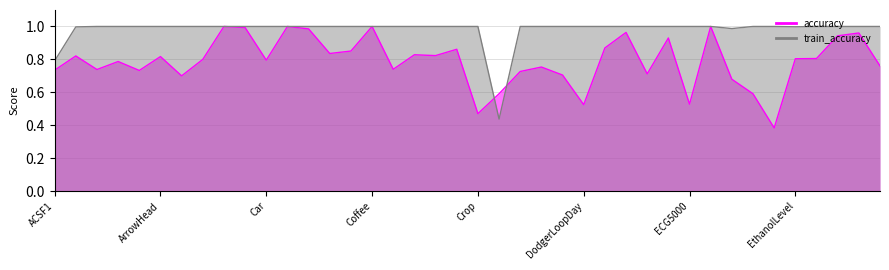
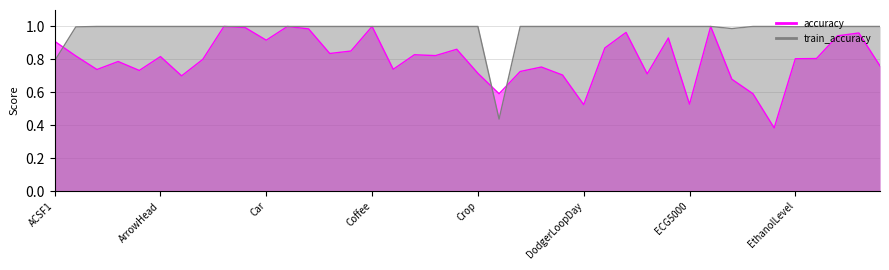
  {
    "accuracy": {
-     "ACSF1": 0.73,
+     "ACSF1": 0.91,
      "ArrowHead": 0.82,
-     "Car": 0.80,
-     "Crop": 0.47,
+     "Car": 0.92,
+     "Crop": 0.72,
      "DodgerLoopDay": 0.52,
      "ECG5000": 0.53,
      "EthanolLevel": 0.80
    },
    "train_accuracy": {
      "ACSF1": 0.79,
      "ArrowHead": 1.00,
      "Car": 1.00,
      "Crop": 1.00,
      "DodgerLoopDay": 1.00,
      "ECG5000": 1.00,
      "EthanolLevel": 1.00
    }
  }
